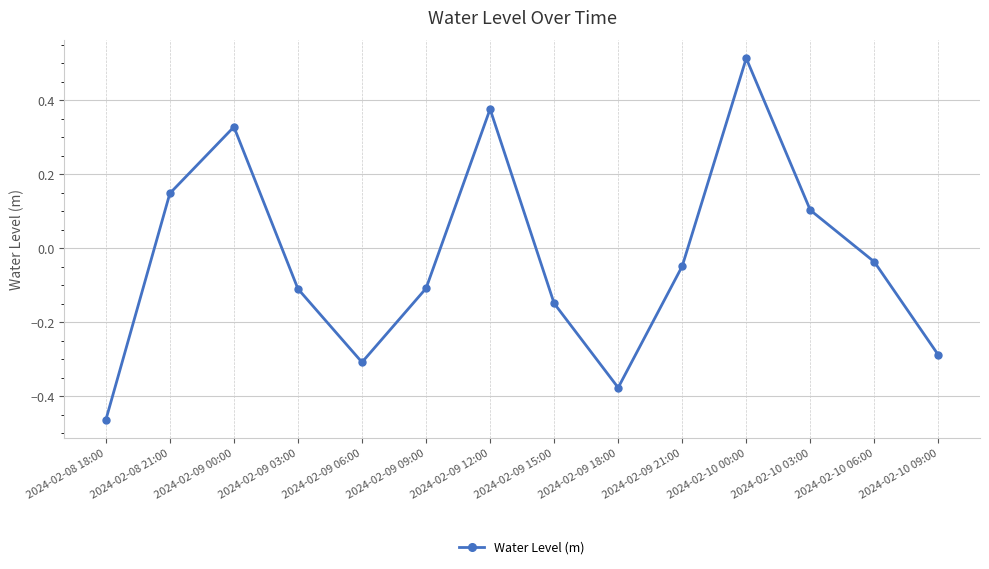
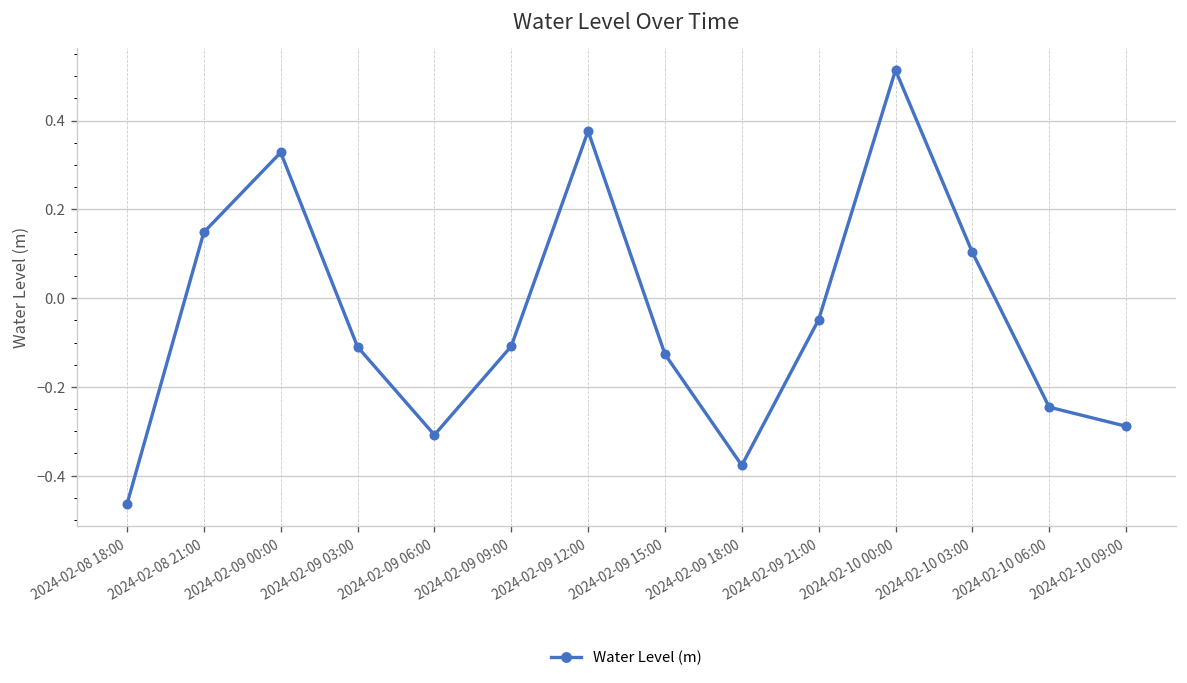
  {
    "2024-02-08 18:00": -0.46,
    "2024-02-08 21:00": 0.15,
    "2024-02-09 00:00": 0.33,
    "2024-02-09 03:00": -0.11,
    "2024-02-09 06:00": -0.31,
    "2024-02-09 09:00": -0.11,
    "2024-02-09 12:00": 0.38,
-   "2024-02-09 15:00": -0.15,
+   "2024-02-09 15:00": -0.13,
    "2024-02-09 18:00": -0.38,
    "2024-02-09 21:00": -0.05,
    "2024-02-10 00:00": 0.51,
    "2024-02-10 03:00": 0.10,
-   "2024-02-10 06:00": -0.04,
+   "2024-02-10 06:00": -0.25,
    "2024-02-10 09:00": -0.29
  }
